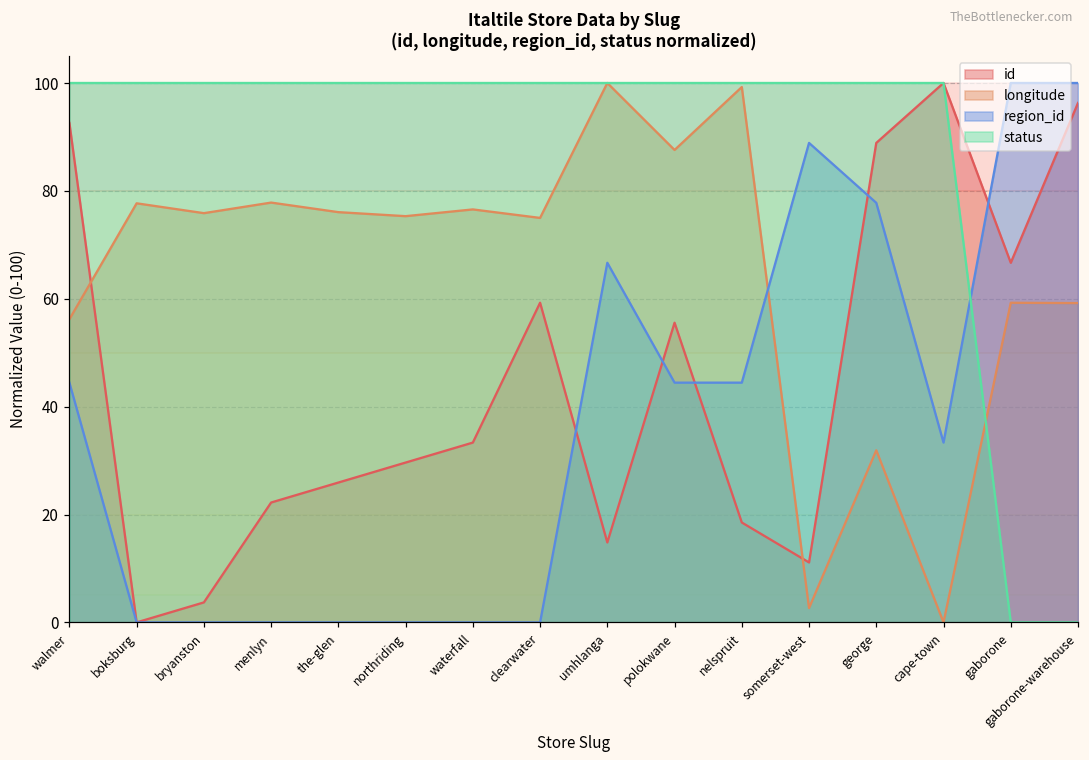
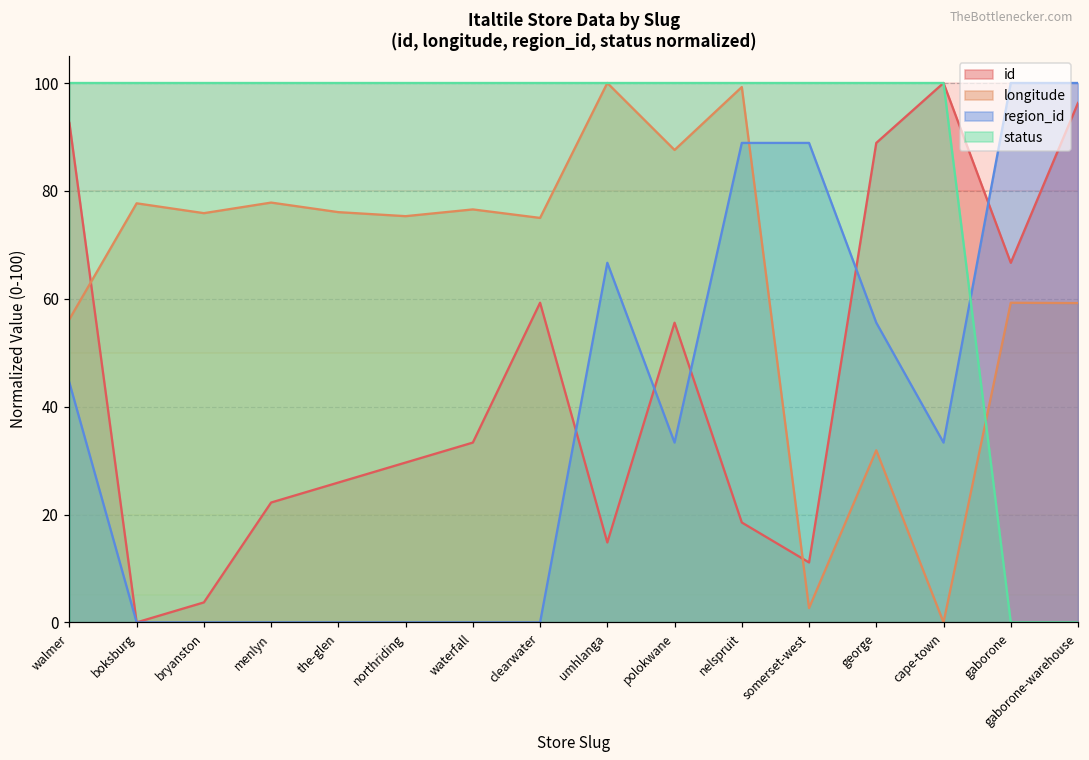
  {
    "region_id": {
      "walmer": 44,
      "bryanston": 0,
      "menlyn": 0,
      "the-glen": 0,
      "northriding": 0,
      "waterfall": 0,
      "clearwater": 0,
      "umhlanga": 67,
-     "polokwane": 44,
-     "nelspruit": 44,
+     "polokwane": 33,
+     "nelspruit": 89,
      "somerset-west": 89,
-     "george": 78,
+     "george": 56,
      "cape-town": 33,
      "gaborone-warehouse": 100
    },
    "status": {
      "walmer": 100,
      "boksburg": 100,
      "bryanston": 100,
      "menlyn": 100,
      "the-glen": 100,
      "northriding": 100,
      "waterfall": 100,
      "clearwater": 100,
      "polokwane": 100,
      "nelspruit": 100,
      "somerset-west": 100,
      "george": 100,
      "gaborone": 0,
      "gaborone-warehouse": 0
    }
  }
